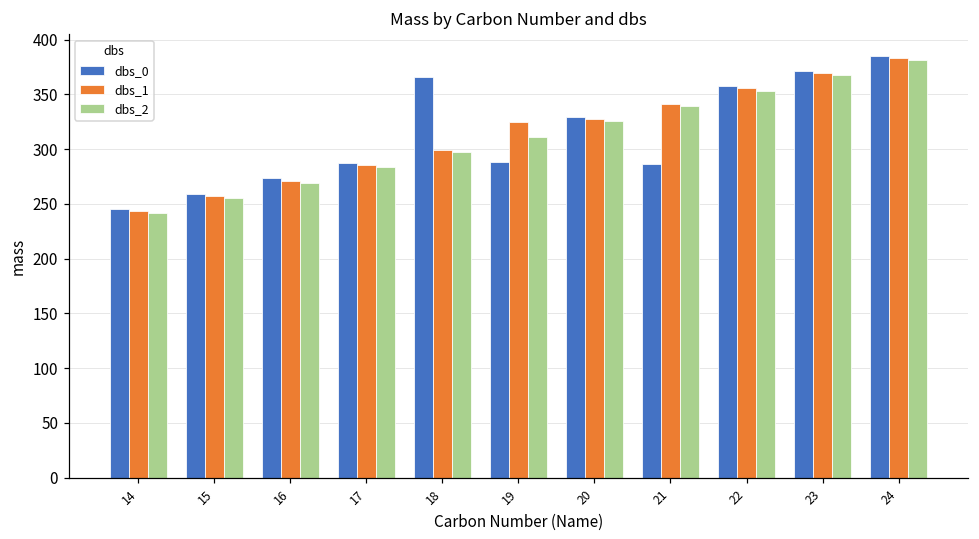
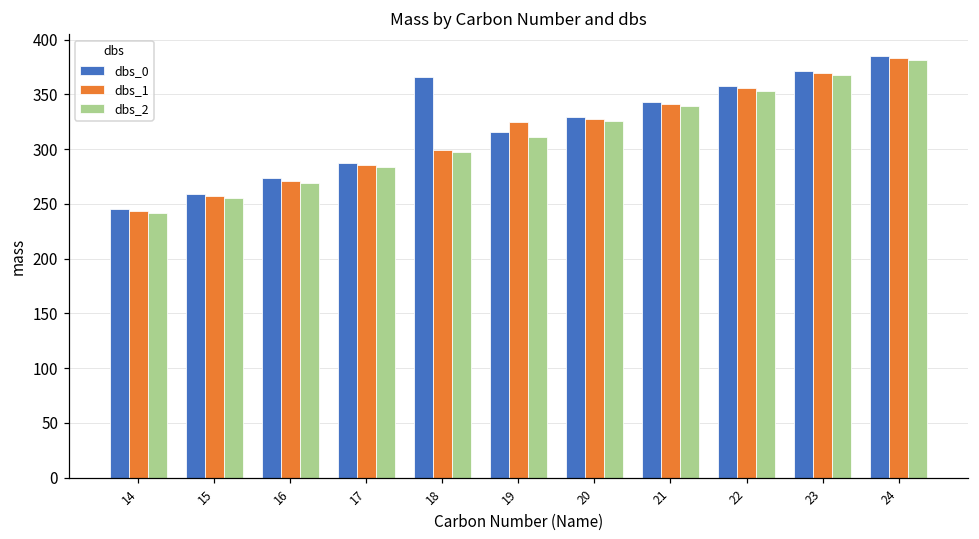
  {
    "dbs_0": {
      "14": 250,
      "15": 260,
      "16": 270,
      "17": 290,
      "18": 370,
-     "19": 290,
+     "19": 320,
      "20": 330,
-     "21": 290,
+     "21": 340,
      "22": 360,
      "23": 370,
      "24": 390
    },
    "dbs_1": {
      "14": 240,
      "15": 260,
      "16": 270,
      "17": 290,
      "18": 300,
      "19": 320,
      "20": 330,
      "21": 340,
      "22": 360,
      "23": 370,
      "24": 380
    },
    "dbs_2": {
      "14": 240,
      "15": 260,
      "16": 270,
      "17": 280,
      "18": 300,
      "19": 310,
      "20": 330,
      "21": 340,
      "22": 350,
      "23": 370,
      "24": 380
    }
  }
